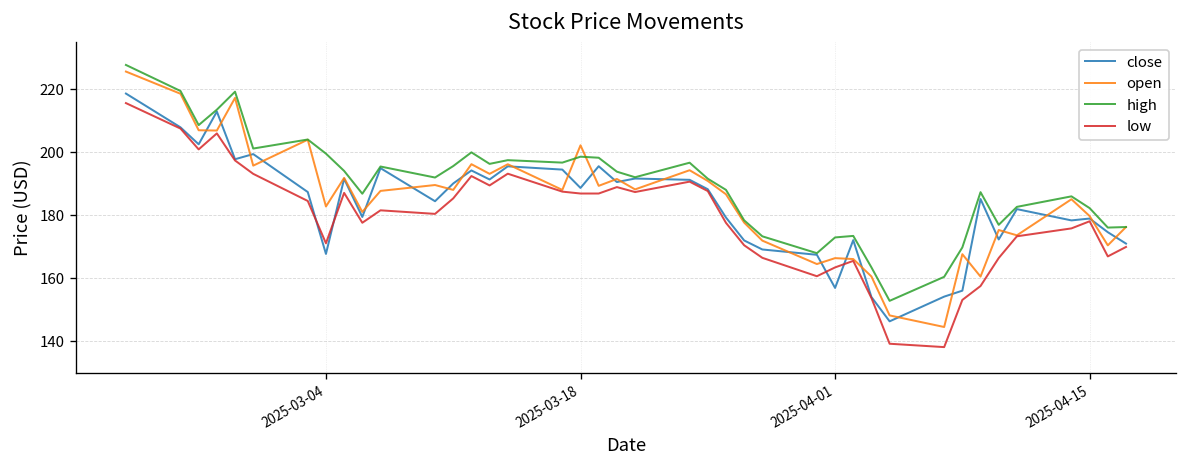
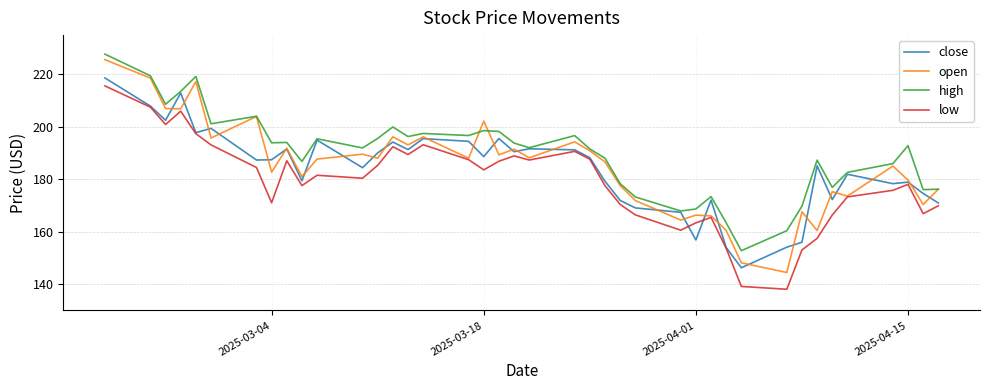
  {
    "close": {
-     "2025-03-04": 168,
+     "2025-03-04": 187,
      "2025-03-18": 189,
      "2025-04-01": 157
    },
    "open": {
      "2025-03-04": 183,
      "2025-03-18": 202,
      "2025-04-01": 166
    },
    "high": {
-     "2025-03-04": 200,
+     "2025-03-04": 194,
      "2025-03-18": 199,
-     "2025-04-01": 173,
-     "2025-04-15": 182
+     "2025-04-01": 169,
+     "2025-04-15": 193
    },
    "low": {
      "2025-03-04": 171,
-     "2025-03-18": 187,
+     "2025-03-18": 184,
      "2025-04-01": 163
    }
  }
